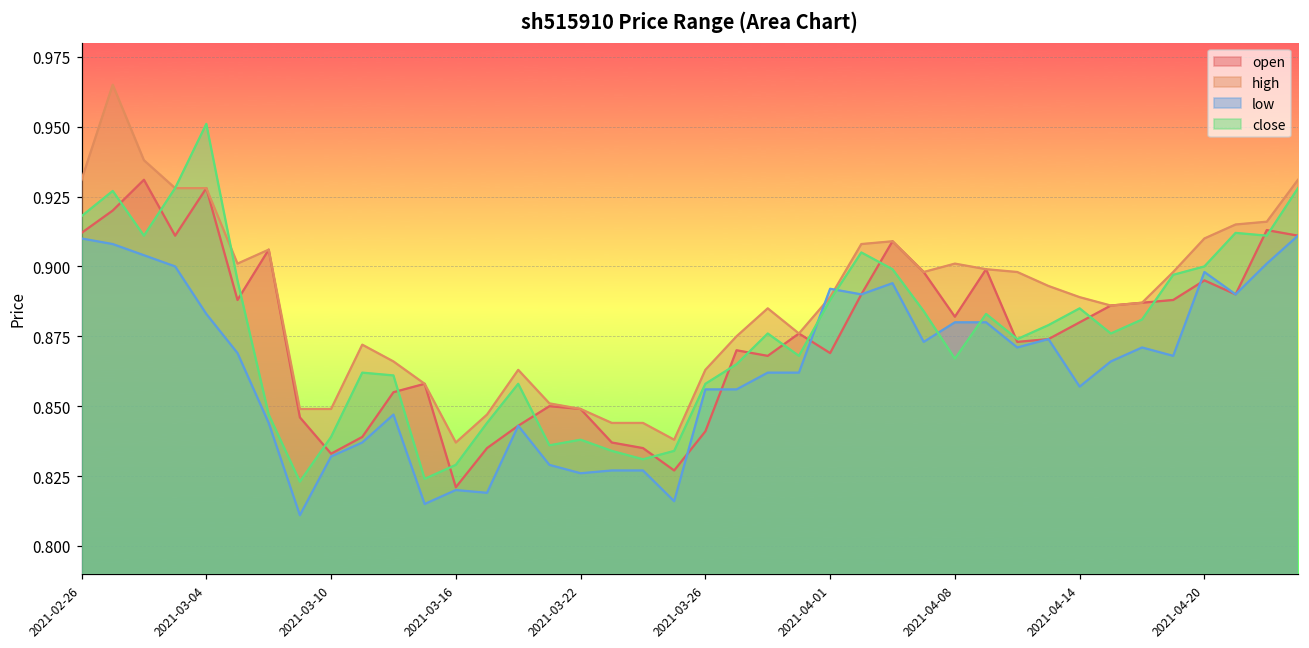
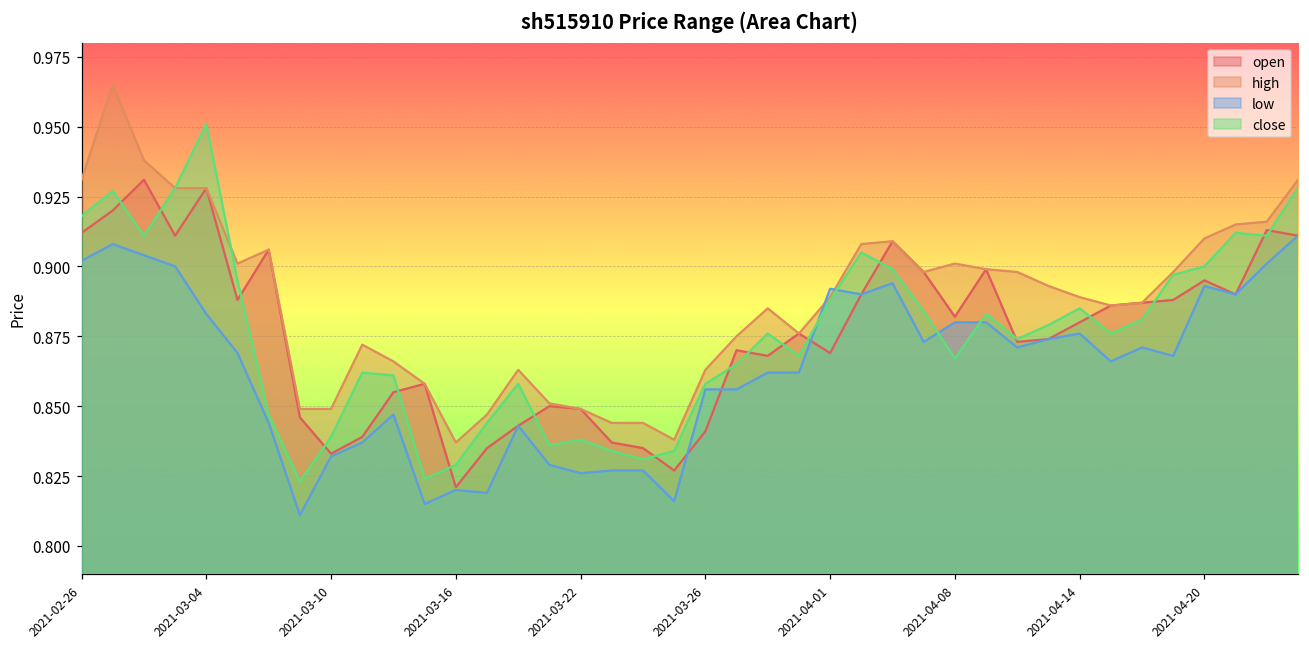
  {
    "low": {
-     "2021-02-26": 0.910,
+     "2021-02-26": 0.902,
      "2021-03-04": 0.883,
      "2021-03-22": 0.826,
      "2021-03-26": 0.856,
      "2021-04-01": 0.892,
      "2021-04-08": 0.880,
-     "2021-04-14": 0.857,
-     "2021-04-20": 0.898
+     "2021-04-14": 0.876,
+     "2021-04-20": 0.893
    },
    "close": {
      "2021-02-26": 0.918,
      "2021-03-04": 0.951,
      "2021-03-10": 0.839,
      "2021-03-16": 0.829,
      "2021-03-22": 0.838,
      "2021-03-26": 0.858,
      "2021-04-08": 0.867,
      "2021-04-14": 0.885,
      "2021-04-20": 0.900
    }
  }
